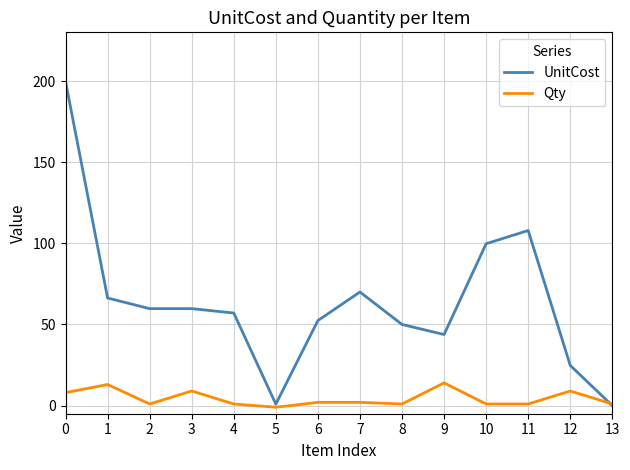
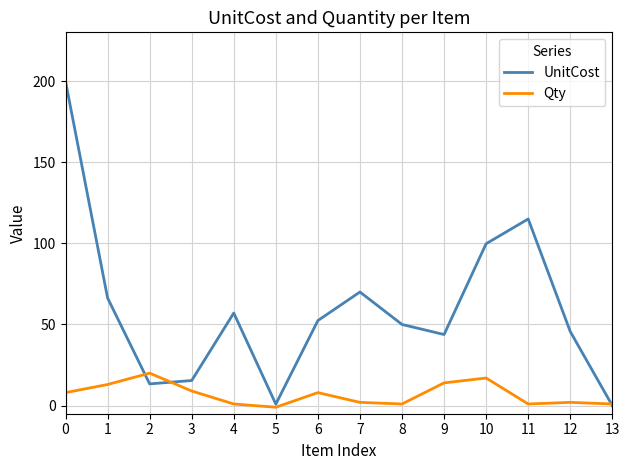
  {
    "UnitCost": {
      "0": 200,
      "1": 66,
-     "2": 60,
-     "3": 60,
+     "2": 13,
+     "3": 15,
      "4": 57,
      "5": 1,
      "6": 52,
      "7": 70,
      "8": 50,
      "9": 44,
      "10": 100,
-     "11": 108,
-     "12": 25
+     "11": 115,
+     "12": 46
    },
    "Qty": {
      "0": 8,
      "1": 13,
-     "2": 1,
+     "2": 20,
      "3": 9,
      "4": 1,
      "5": -1,
-     "6": 2,
+     "6": 8,
      "7": 2,
      "8": 1,
      "9": 14,
-     "10": 1,
+     "10": 17,
      "11": 1,
-     "12": 9
+     "12": 2
    }
  }
